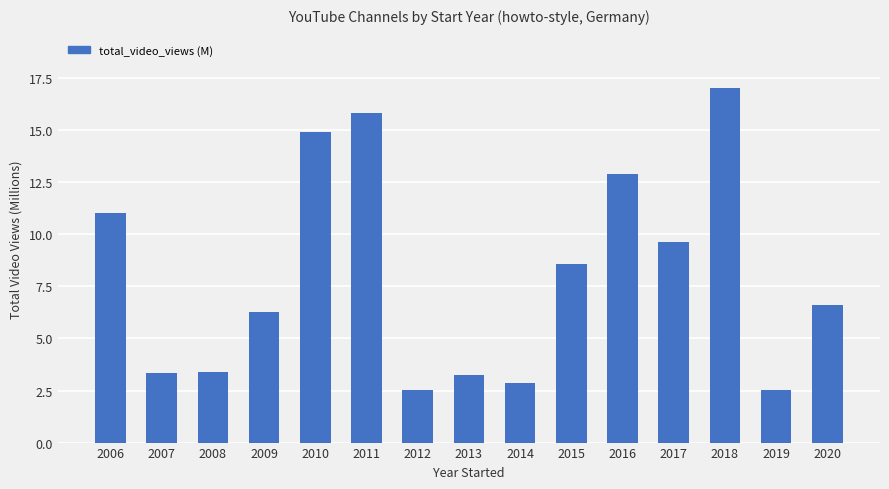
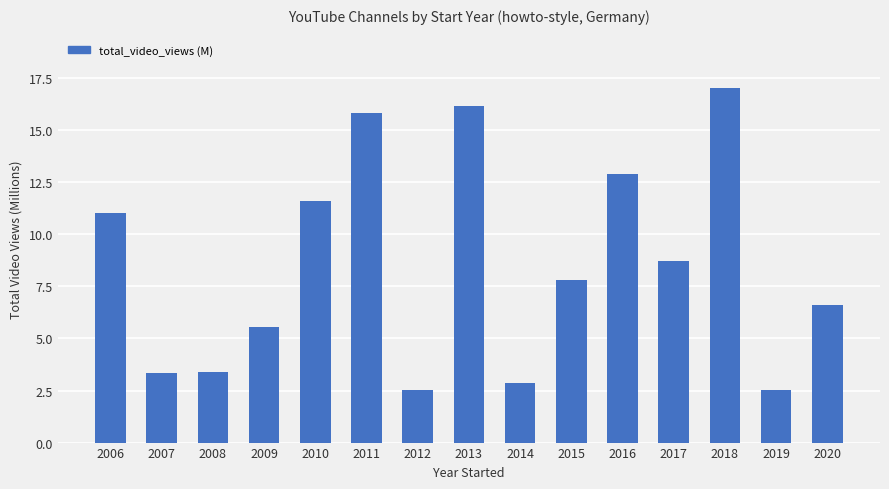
  {
    "2006": 11.0,
    "2007": 3.4,
    "2008": 3.4,
-   "2009": 6.2,
-   "2010": 14.9,
+   "2009": 5.6,
+   "2010": 11.6,
    "2011": 15.8,
    "2012": 2.5,
-   "2013": 3.2,
+   "2013": 16.1,
    "2014": 2.8,
-   "2015": 8.6,
+   "2015": 7.8,
    "2016": 12.9,
-   "2017": 9.6,
+   "2017": 8.7,
    "2018": 17.0,
    "2019": 2.5,
    "2020": 6.6
  }
